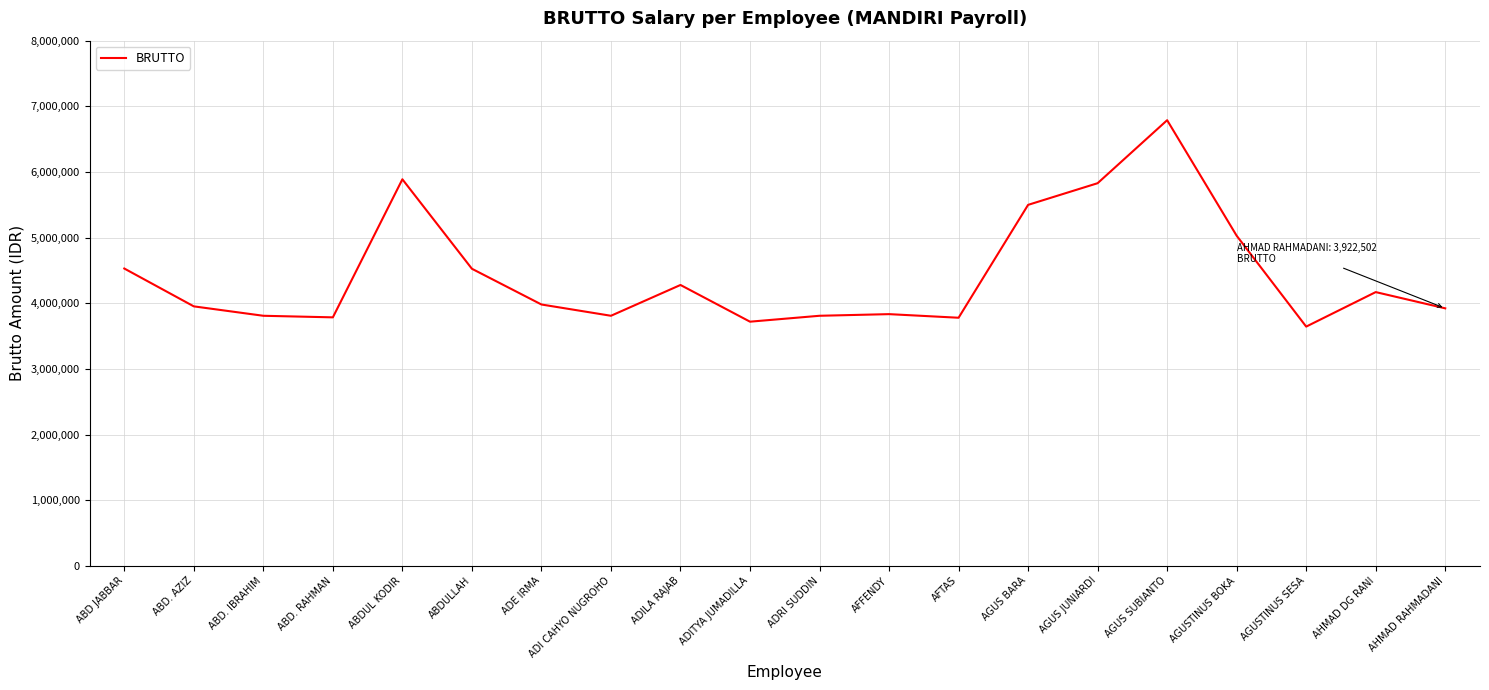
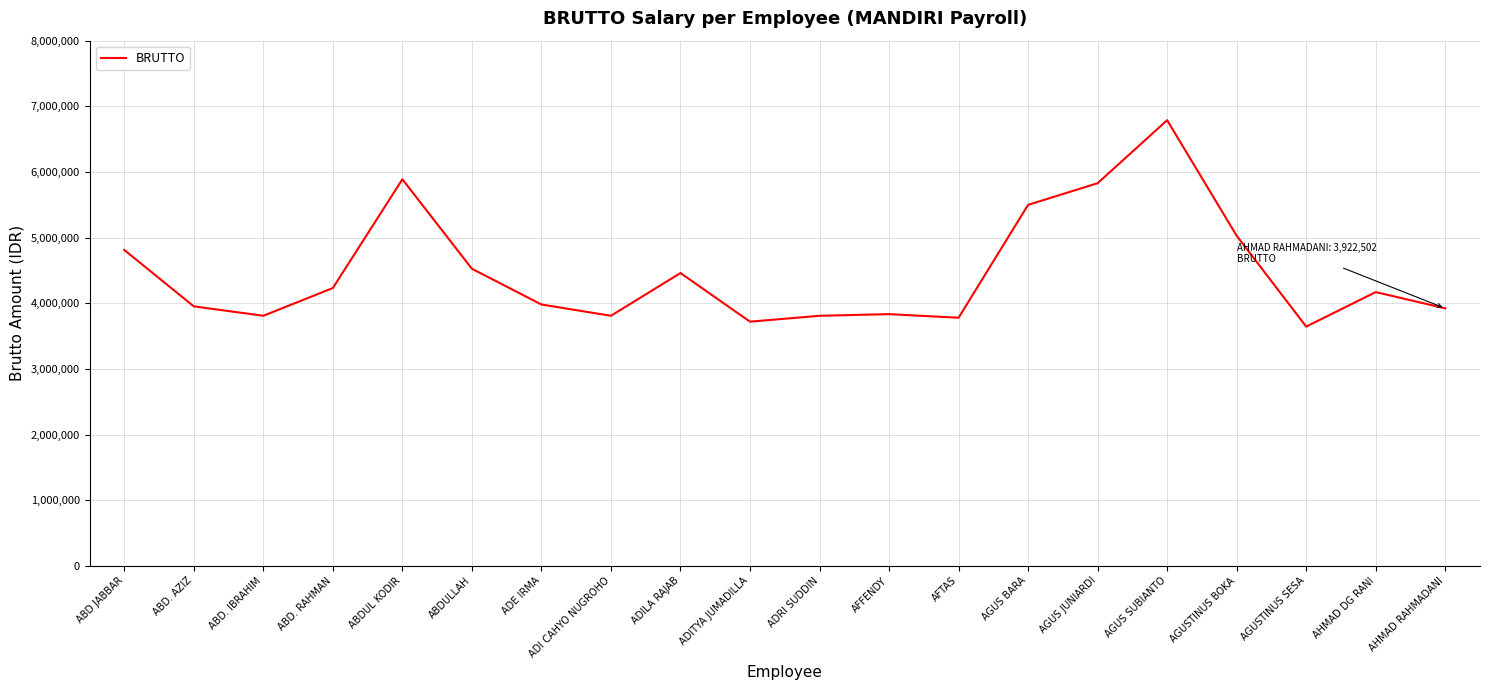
  {
-   "ABD JABBAR": "4,500,000",
+   "ABD JABBAR": "4,800,000",
    "ABD. AZIZ": "4,000,000",
    "ABD. IBRAHIM": "3,800,000",
-   "ABD. RAHMAN": "3,800,000",
+   "ABD. RAHMAN": "4,200,000",
    "ABDUL KODIR": "5,900,000",
    "ABDULLAH": "4,500,000",
    "ADE IRMA": "4,000,000",
    "ADI CAHYO NUGROHO": "3,800,000",
-   "ADILA RAJAB": "4,300,000",
+   "ADILA RAJAB": "4,500,000",
    "ADITYA JUMADILLA": "3,700,000",
    "ADRI SUDDIN": "3,800,000",
    "AFFENDY": "3,800,000",
    "AFTAS": "3,800,000",
    "AGUS BARA": "5,500,000",
    "AGUS JUNIARDI": "5,800,000",
    "AGUS SUBIANTO": "6,800,000",
    "AGUSTINUS BOKA": "5,000,000",
    "AGUSTINUS SESA": "3,600,000",
    "AHMAD RAHMADANI": "3,900,000"
  }
